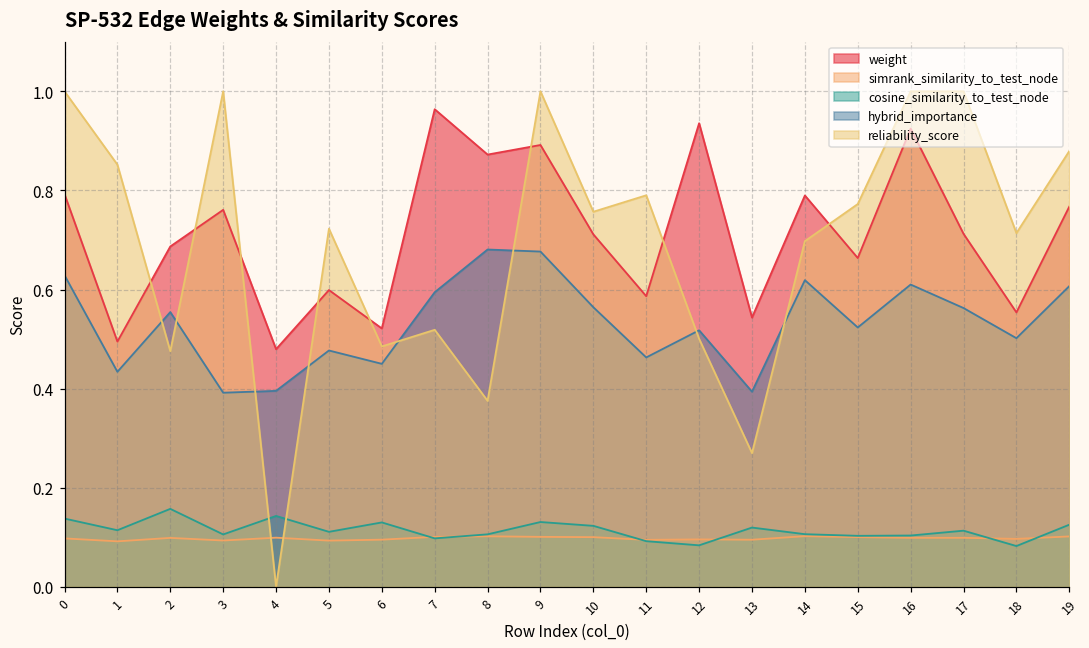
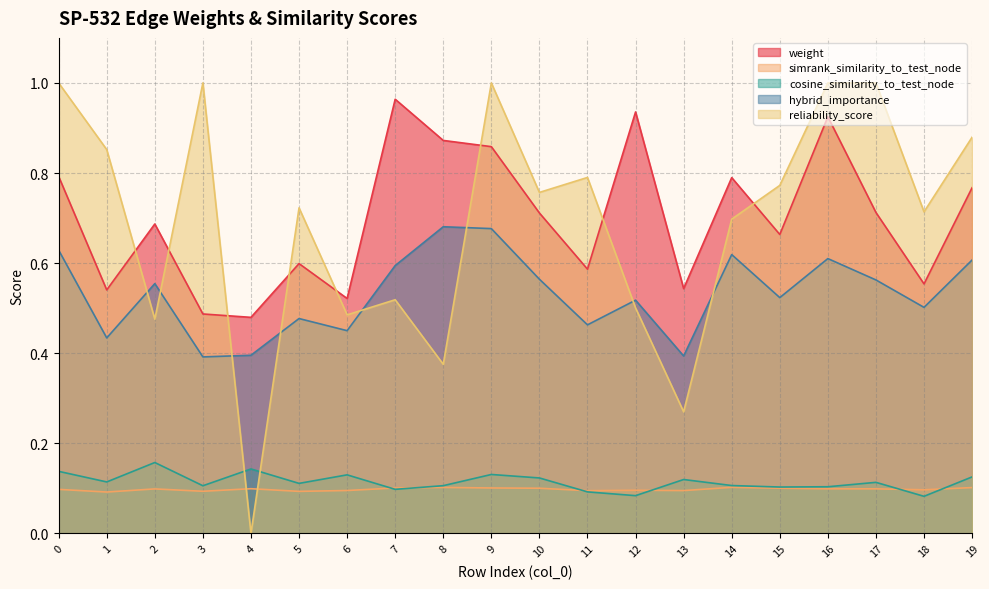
  {
    "weight": {
      "0": 0.79,
-     "1": 0.49,
+     "1": 0.54,
      "2": 0.69,
-     "3": 0.76,
+     "3": 0.49,
      "4": 0.48,
      "5": 0.60,
      "6": 0.52,
      "7": 0.96,
      "8": 0.87,
-     "9": 0.89,
+     "9": 0.86,
      "10": 0.71,
      "11": 0.59,
      "12": 0.94,
      "13": 0.54,
      "14": 0.79,
      "15": 0.66,
      "17": 0.71,
      "18": 0.55,
      "19": 0.77
    }
  }
